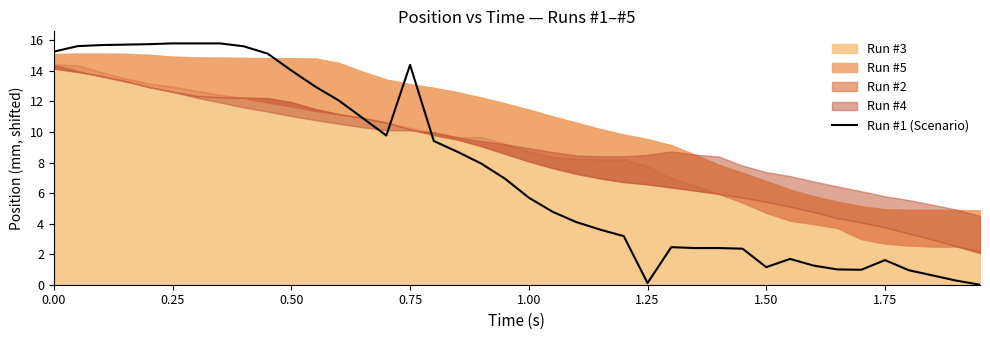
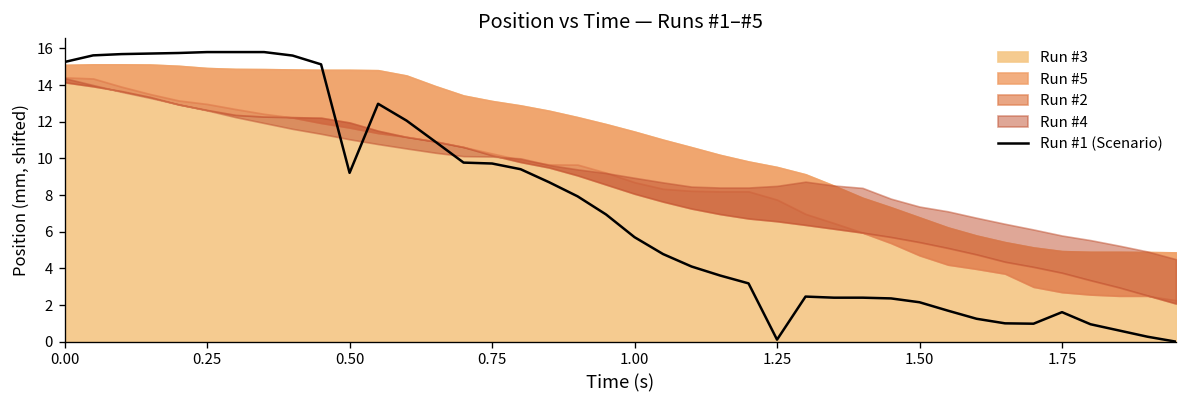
  {
    "Run #1 (Scenario)": {
      "0.25": 15.8,
-     "0.50": 14.0,
-     "0.75": 14.4,
+     "0.50": 9.2,
+     "0.75": 9.7,
      "1.00": 5.7,
      "1.25": 0.1,
-     "1.50": 1.1,
+     "1.50": 2.1,
      "1.75": 1.6
    }
  }
